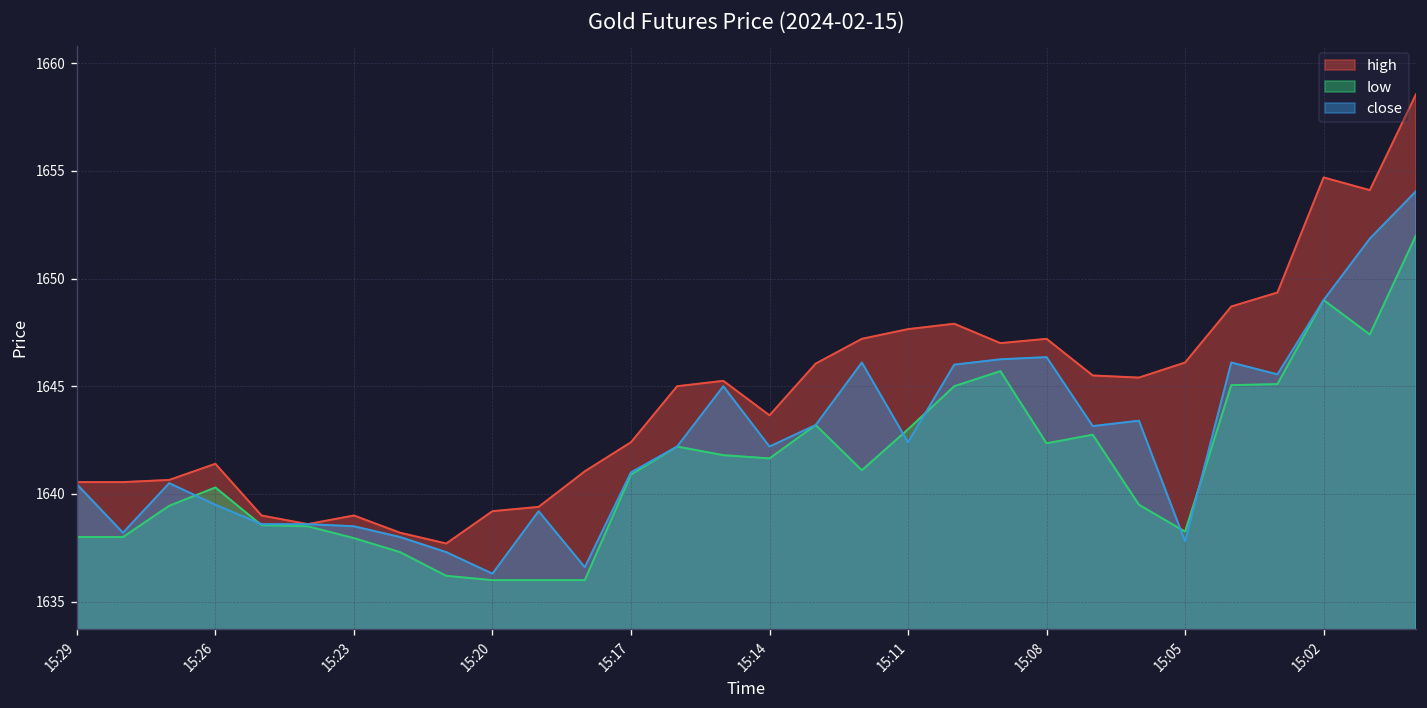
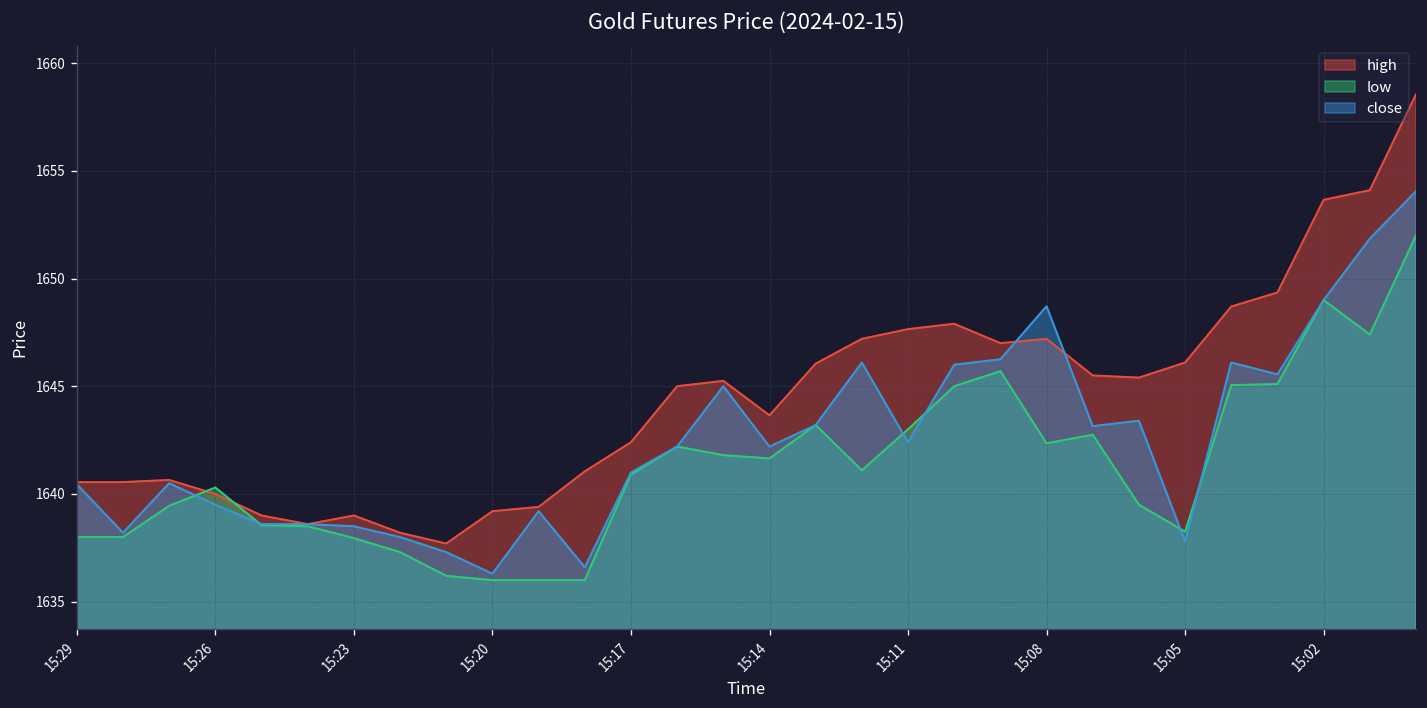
  {
    "high": {
-     "15:26": 1641.4,
+     "15:26": 1640.0,
      "15:23": 1639.0,
      "15:20": 1639.2,
      "15:17": 1642.4,
      "15:14": 1643.7,
      "15:11": 1647.7,
      "15:08": 1647.2,
      "15:05": 1646.1,
-     "15:02": 1654.7
+     "15:02": 1653.7
    },
    "low": {
      "15:29": 1638.0,
      "15:26": 1640.3,
      "15:23": 1638.0,
      "15:20": 1636.0,
      "15:14": 1641.7,
      "15:11": 1643.0,
      "15:08": 1642.4,
      "15:05": 1638.3
    },
    "close": {
      "15:26": 1639.5,
      "15:23": 1638.5,
      "15:20": 1636.3,
      "15:14": 1642.2,
      "15:11": 1642.4,
-     "15:08": 1646.4,
+     "15:08": 1648.7,
      "15:05": 1637.8
    }
  }
